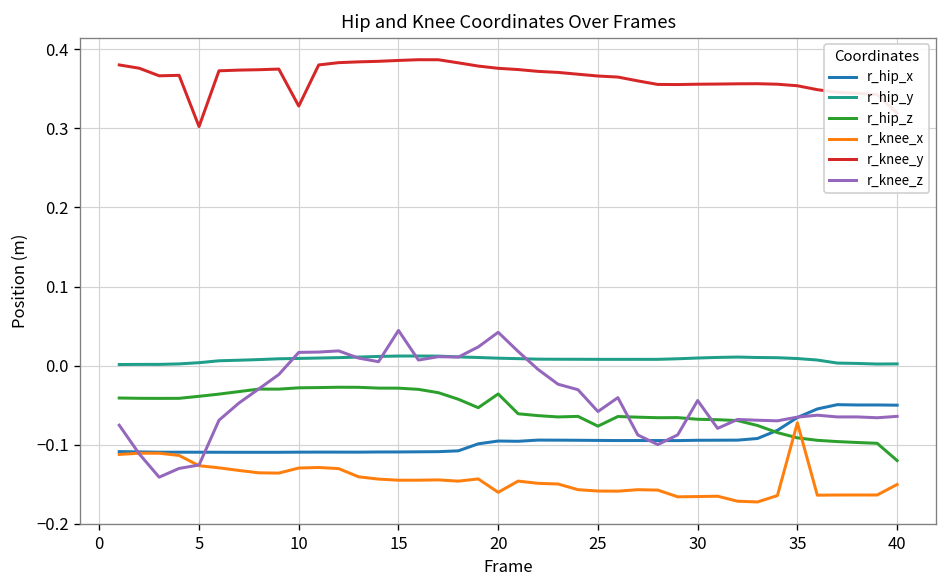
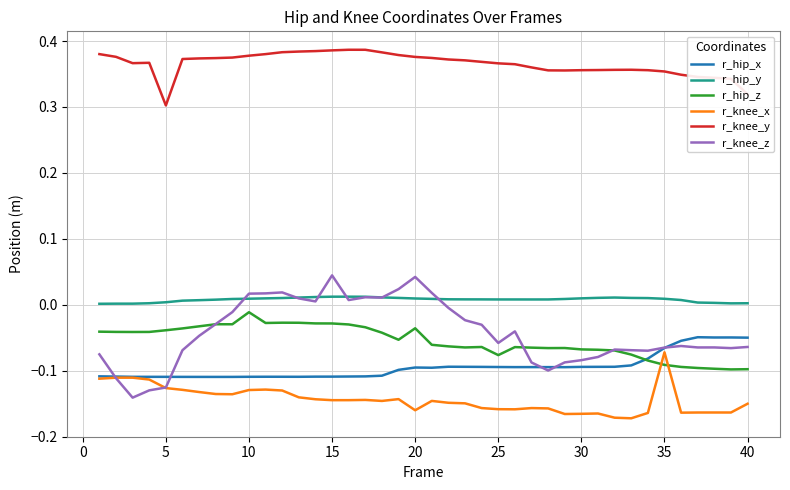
  {
    "r_hip_z": {
      "5": -0.04,
-     "10": -0.03,
+     "10": -0.01,
      "15": -0.03,
      "20": -0.04,
      "25": -0.08,
      "30": -0.07,
      "35": -0.09,
-     "40": -0.12
+     "40": -0.10
    },
    "r_knee_x": {
      "10": -0.13,
      "15": -0.14,
      "20": -0.16,
      "25": -0.16,
      "30": -0.17,
      "35": -0.07,
      "40": -0.15
    },
    "r_knee_y": {
      "5": 0.30,
-     "10": 0.33,
+     "10": 0.38,
      "15": 0.39,
      "20": 0.38,
      "25": 0.37,
      "30": 0.36,
      "35": 0.35
    },
    "r_knee_z": {
      "10": 0.02,
      "15": 0.04,
      "20": 0.04,
      "25": -0.06,
-     "30": -0.04,
+     "30": -0.08,
      "40": -0.06
    }
  }
